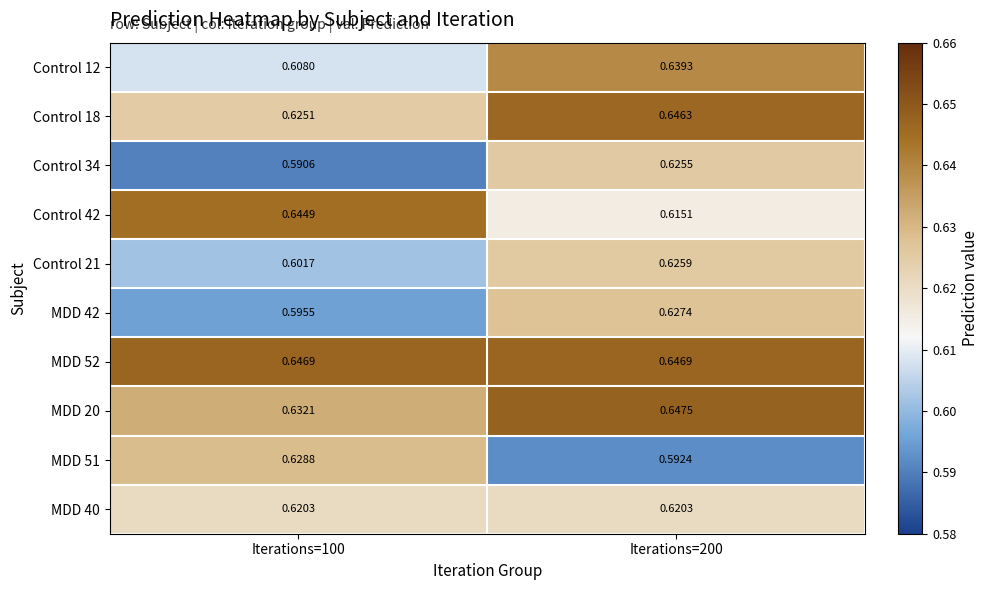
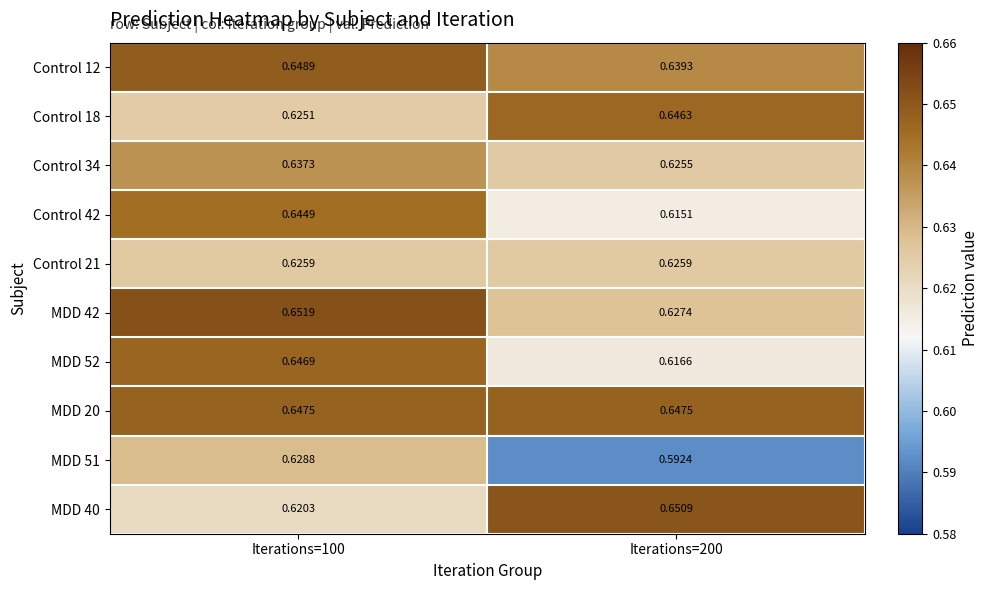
  {
    "Control 12": {
-     "Iterations=100": 0.6080,
+     "Iterations=100": 0.6489,
      "Iterations=200": 0.6393
    },
    "Control 18": {
      "Iterations=100": 0.6251,
      "Iterations=200": 0.6463
    },
    "Control 34": {
-     "Iterations=100": 0.5906,
+     "Iterations=100": 0.6373,
      "Iterations=200": 0.6255
    },
    "Control 42": {
      "Iterations=100": 0.6449,
      "Iterations=200": 0.6151
    },
    "Control 21": {
-     "Iterations=100": 0.6017,
+     "Iterations=100": 0.6259,
      "Iterations=200": 0.6259
    },
    "MDD 42": {
-     "Iterations=100": 0.5955,
+     "Iterations=100": 0.6519,
      "Iterations=200": 0.6274
    },
    "MDD 52": {
      "Iterations=100": 0.6469,
-     "Iterations=200": 0.6469
+     "Iterations=200": 0.6166
    },
    "MDD 20": {
-     "Iterations=100": 0.6321,
+     "Iterations=100": 0.6475,
      "Iterations=200": 0.6475
    },
    "MDD 51": {
      "Iterations=100": 0.6288,
      "Iterations=200": 0.5924
    },
    "MDD 40": {
      "Iterations=100": 0.6203,
-     "Iterations=200": 0.6203
+     "Iterations=200": 0.6509
    }
  }
